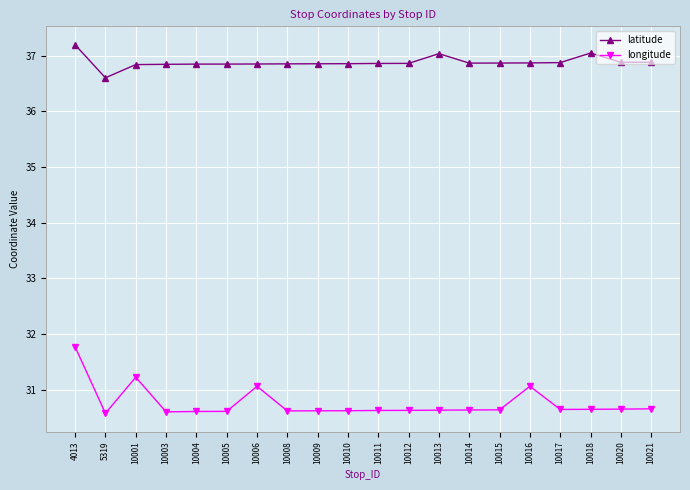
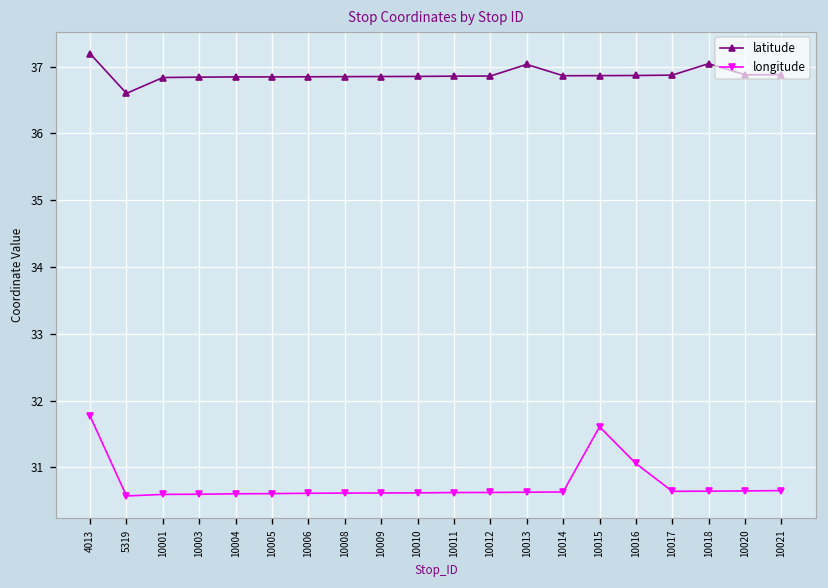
  {
    "latitude": {
      "4013": 37.2,
      "5319": 36.6,
      "10001": 36.8,
      "10003": 36.8,
      "10004": 36.8,
      "10005": 36.8,
      "10006": 36.8,
      "10008": 36.9,
      "10009": 36.9,
      "10010": 36.9,
      "10011": 36.9,
      "10012": 36.9,
      "10013": 37.0,
      "10014": 36.9,
      "10015": 36.9,
      "10016": 36.9,
      "10017": 36.9,
      "10018": 37.0
    },
    "longitude": {
      "4013": 31.8,
      "5319": 30.6,
-     "10001": 31.2,
+     "10001": 30.6,
      "10003": 30.6,
      "10004": 30.6,
      "10005": 30.6,
-     "10006": 31.1,
+     "10006": 30.6,
      "10008": 30.6,
      "10009": 30.6,
      "10010": 30.6,
      "10011": 30.6,
      "10012": 30.6,
      "10013": 30.6,
      "10014": 30.6,
-     "10015": 30.6,
+     "10015": 31.6,
      "10016": 31.1,
      "10017": 30.6,
      "10018": 30.6,
      "10020": 30.6,
      "10021": 30.7
    }
  }
